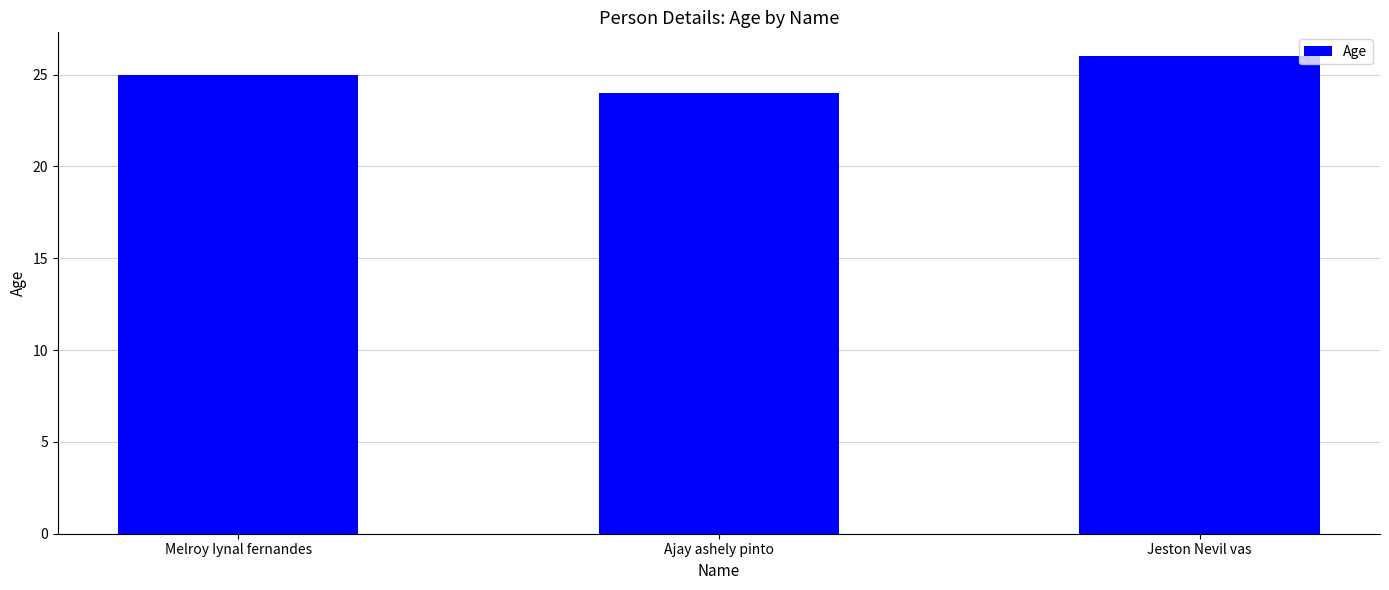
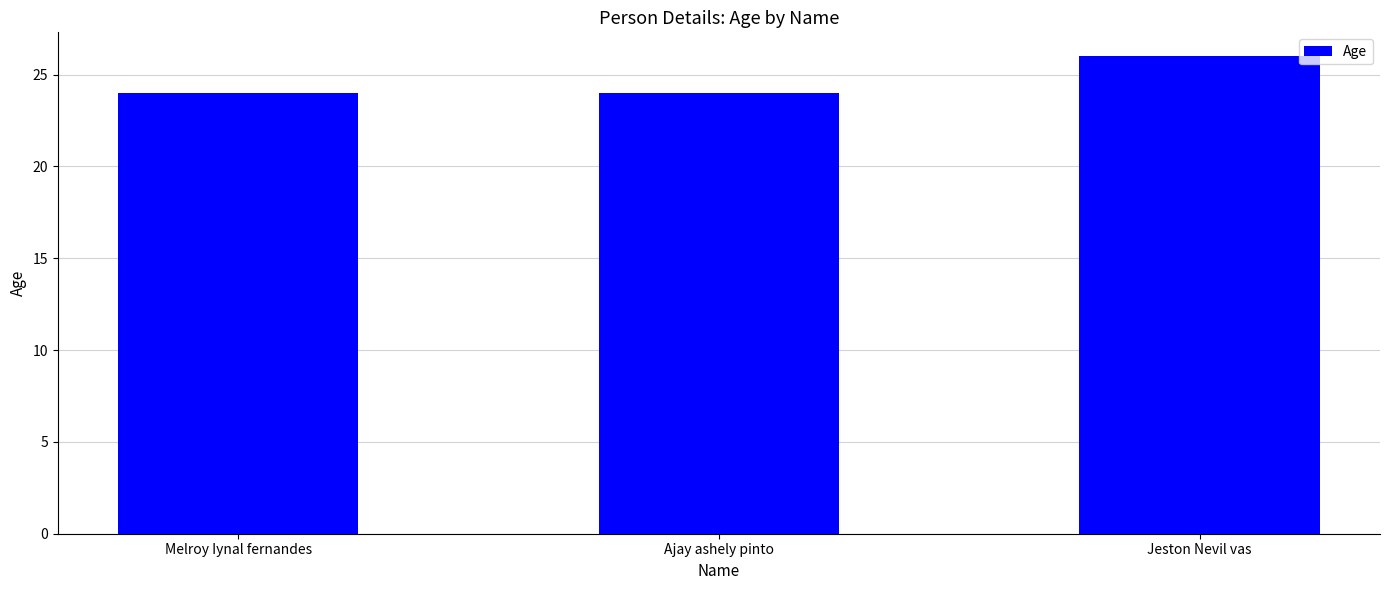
  {
-   "Melroy Iynal fernandes": 25,
+   "Melroy Iynal fernandes": 24,
    "Ajay ashely pinto": 24,
    "Jeston Nevil vas": 26
  }
